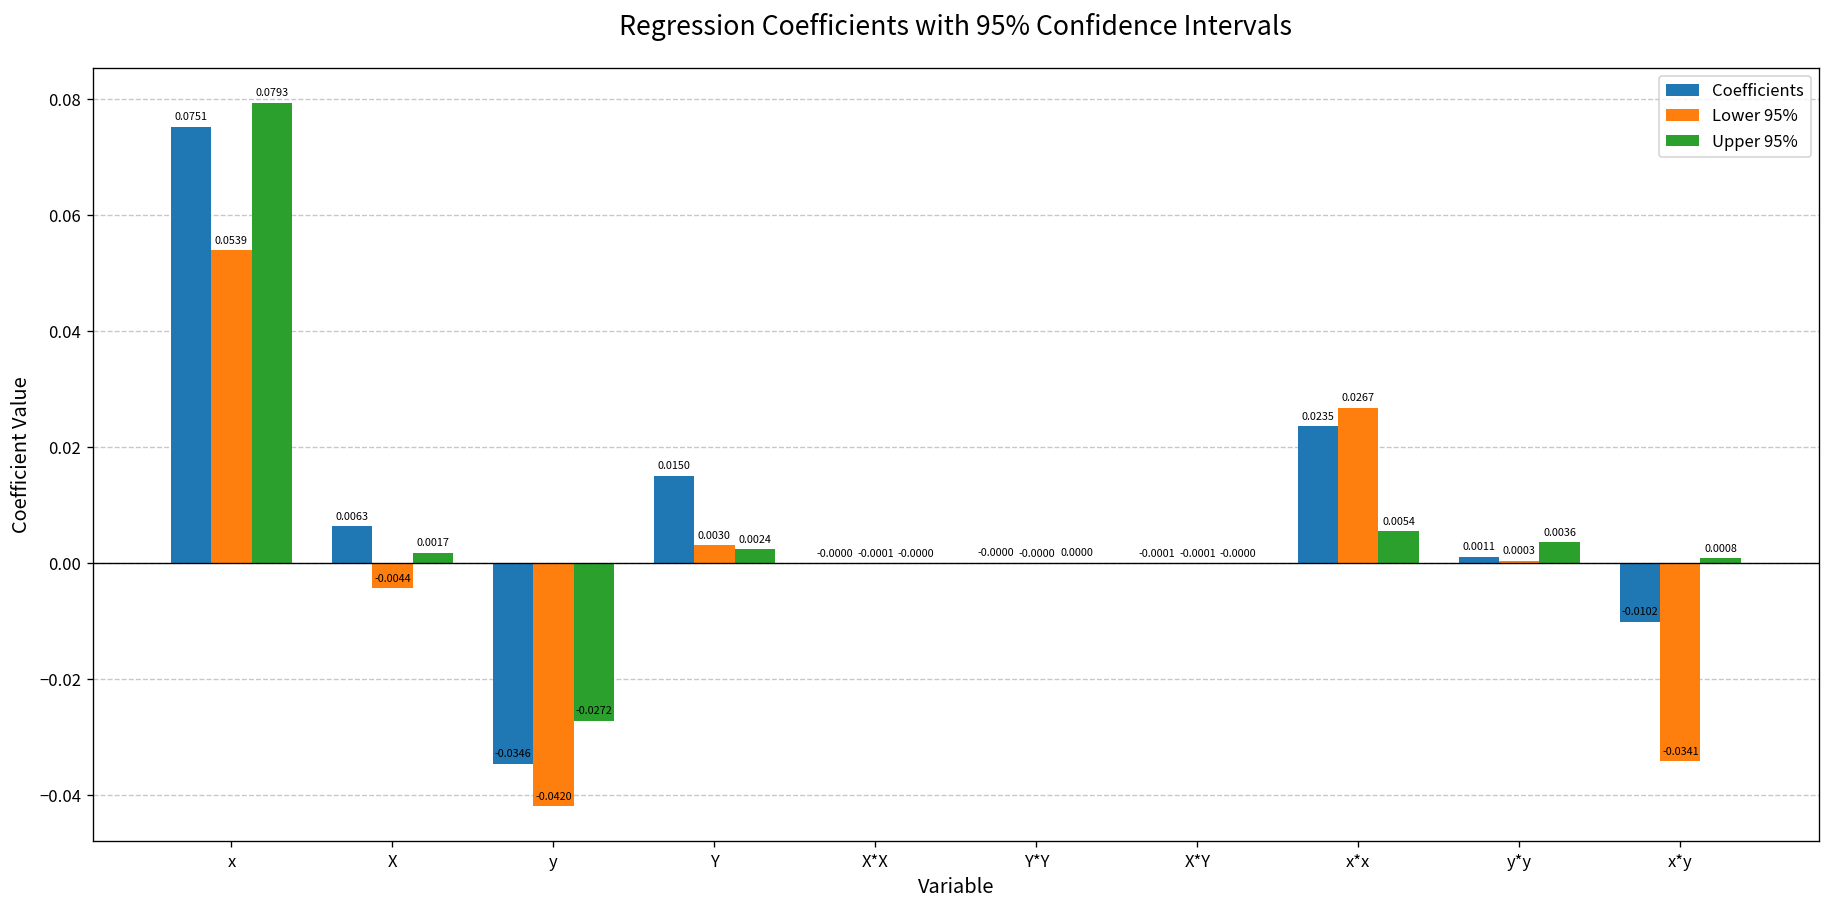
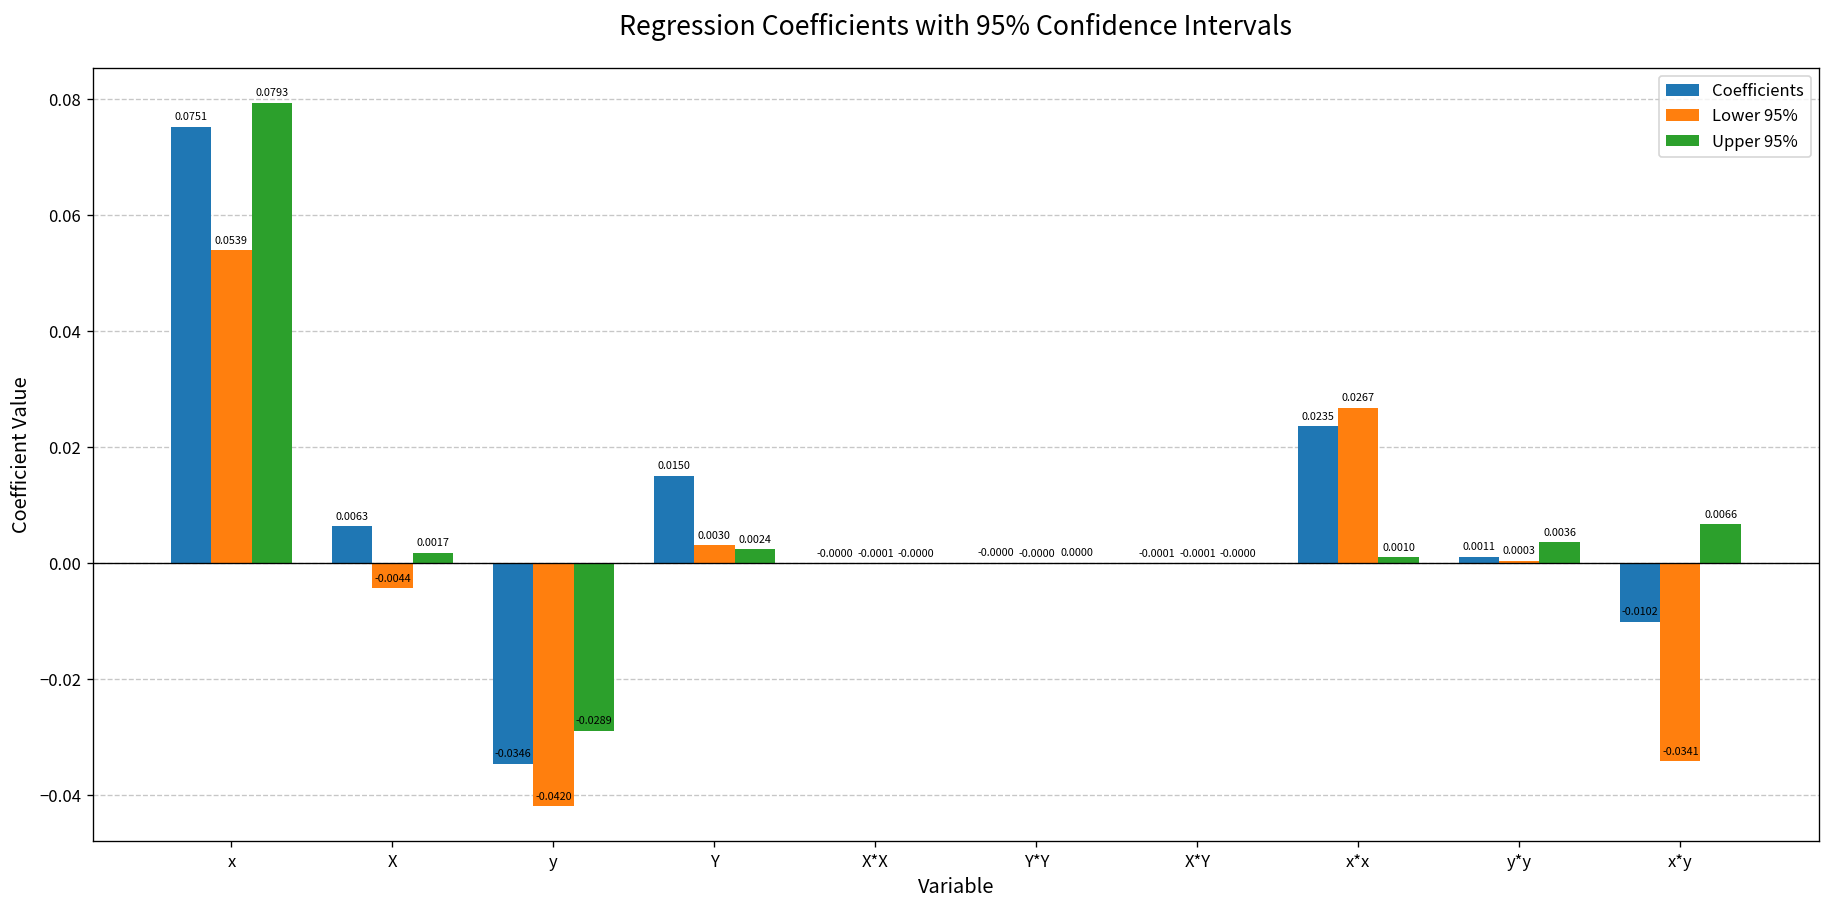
  {
    "Coefficients": {
      "x": 0.0751,
      "X": 0.0063,
      "y": -0.0346,
      "Y": 0.0150,
      "X*X": -0.0000,
      "Y*Y": -0.0000,
      "X*Y": -0.0001,
      "x*x": 0.0235,
      "y*y": 0.0011,
      "x*y": -0.0102
    },
    "Lower 95%": {
      "x": 0.0539,
      "X": -0.0044,
      "y": -0.0420,
      "Y": 0.0030,
      "X*X": -0.0001,
      "Y*Y": -0.0000,
      "X*Y": -0.0001,
      "x*x": 0.0267,
      "y*y": 0.0003,
      "x*y": -0.0341
    },
    "Upper 95%": {
      "x": 0.0793,
      "X": 0.0017,
-     "y": -0.0272,
+     "y": -0.0289,
      "Y": 0.0024,
      "X*X": -0.0000,
      "Y*Y": 0.0000,
      "X*Y": -0.0000,
-     "x*x": 0.0054,
+     "x*x": 0.0010,
      "y*y": 0.0036,
-     "x*y": 0.0008
+     "x*y": 0.0066
    }
  }
